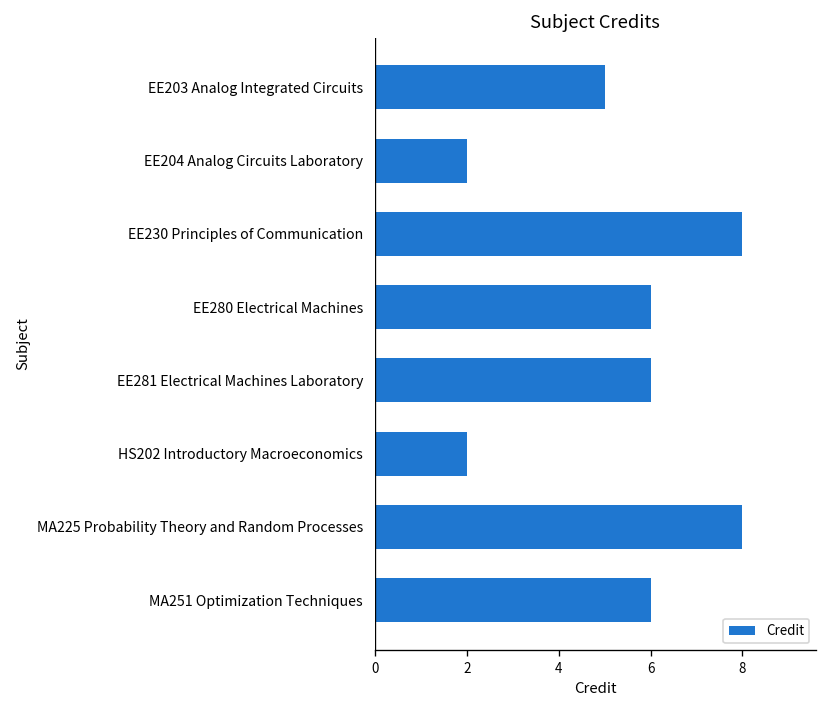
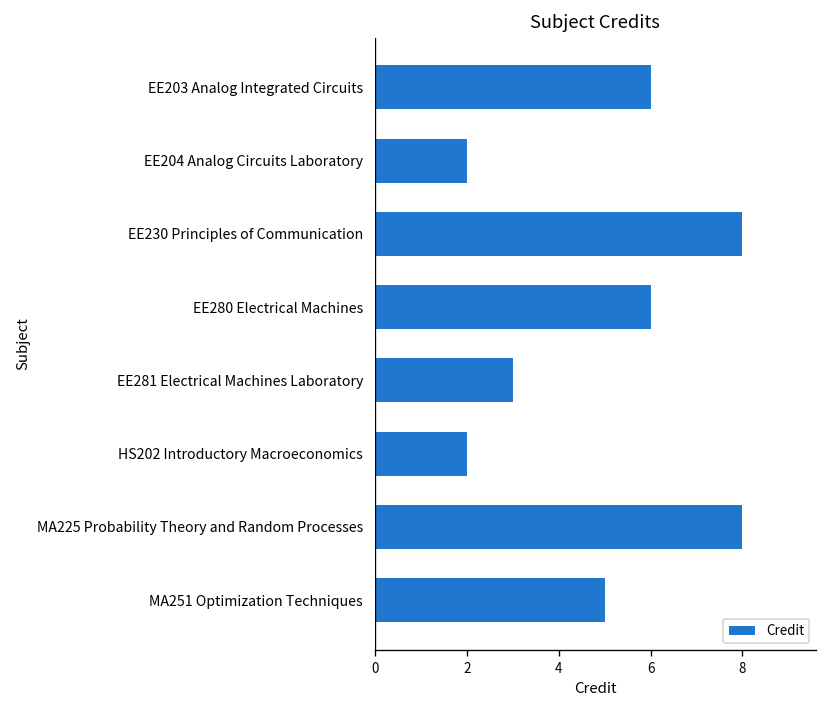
  {
-   "EE203 Analog Integrated Circuits": 5,
+   "EE203 Analog Integrated Circuits": 6,
    "EE204 Analog Circuits Laboratory": 2,
    "EE230 Principles of Communication": 8,
    "EE280 Electrical Machines": 6,
-   "EE281 Electrical Machines Laboratory": 6,
+   "EE281 Electrical Machines Laboratory": 3,
    "HS202 Introductory Macroeconomics": 2,
    "MA225 Probability Theory and Random Processes": 8,
-   "MA251 Optimization Techniques": 6
+   "MA251 Optimization Techniques": 5
  }
